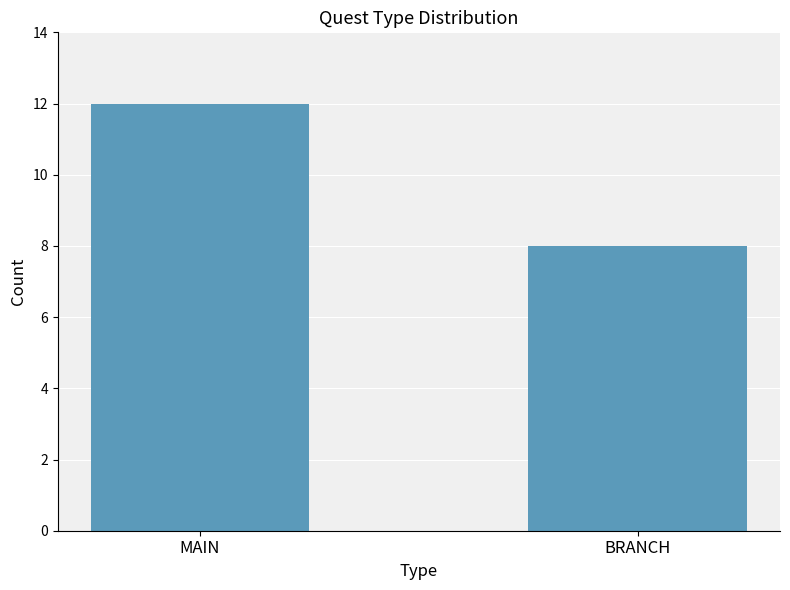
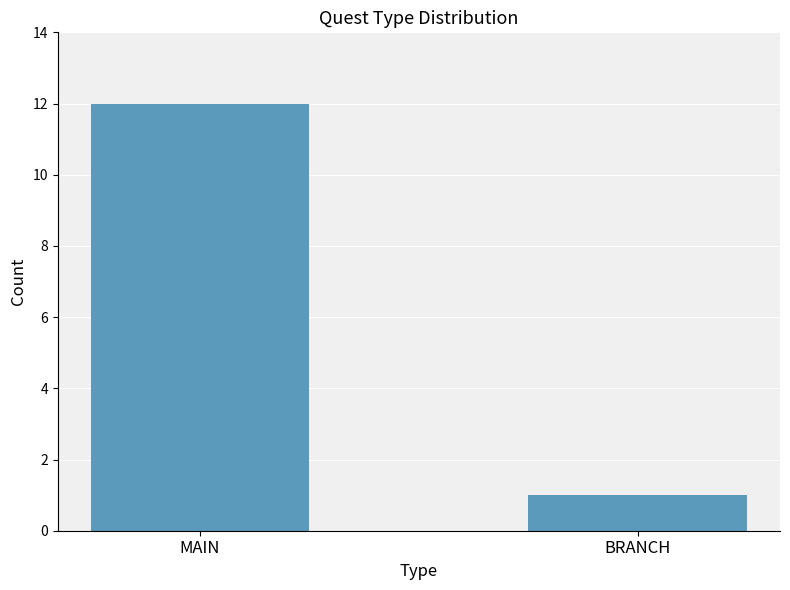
  {
    "MAIN": 12,
-   "BRANCH": 8
+   "BRANCH": 1
  }
